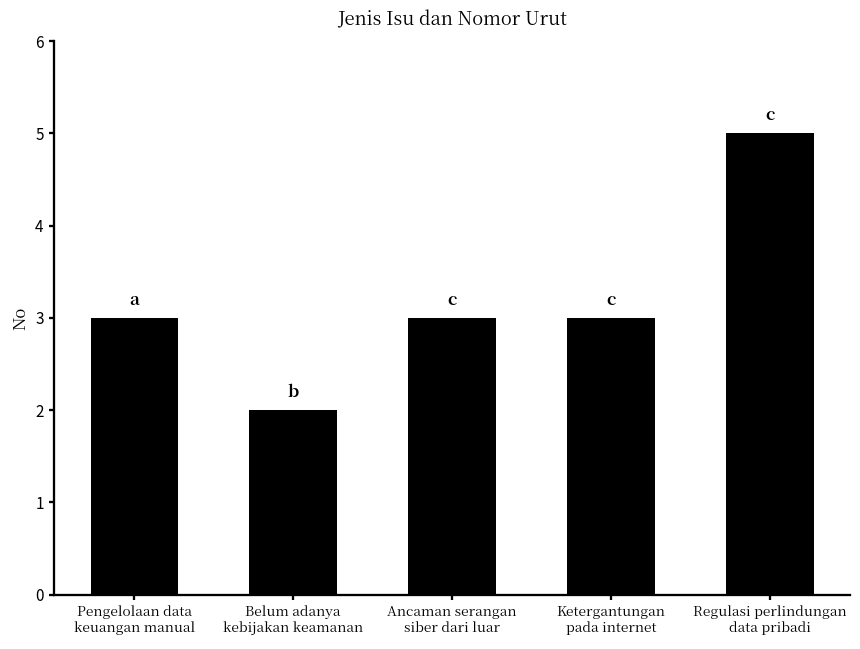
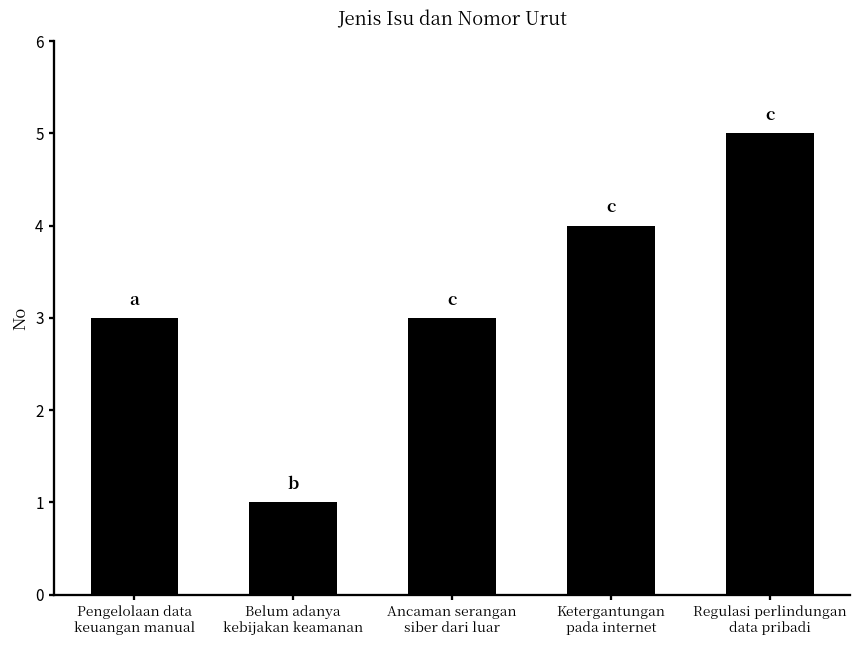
  {
    "Pengelolaan data keuangan manual": 3,
-   "Belum adanya kebijakan keamanan": 2,
+   "Belum adanya kebijakan keamanan": 1,
    "Ancaman serangan siber dari luar": 3,
-   "Ketergantungan pada internet": 3,
+   "Ketergantungan pada internet": 4,
    "Regulasi perlindungan data pribadi": 5
  }
